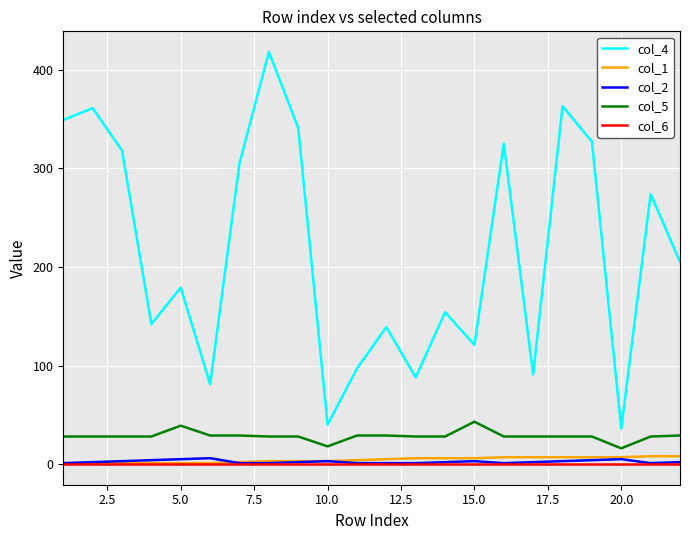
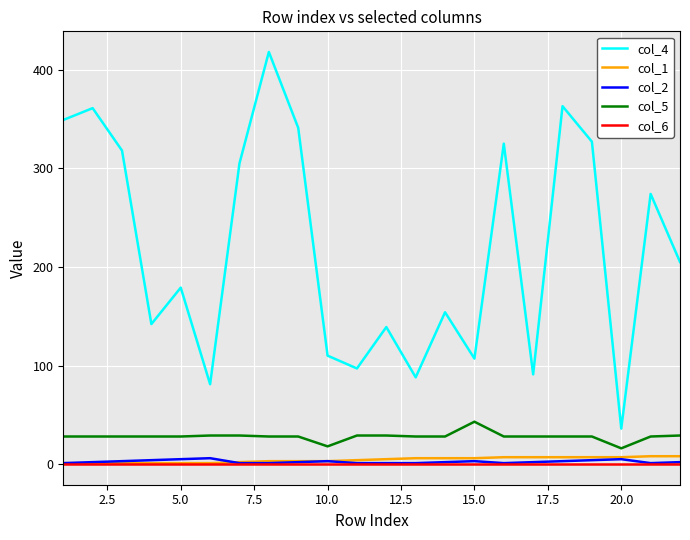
  {
    "col_4": {
      "5.0": 180,
-     "10.0": 40,
-     "15.0": 120,
+     "10.0": 110,
+     "15.0": 110,
      "20.0": 40
    },
    "col_1": {
      "15.0": 10
    },
    "col_2": {
      "5.0": 10,
      "15.0": 0
    },
    "col_5": {
-     "5.0": 40,
+     "5.0": 30,
      "10.0": 20,
      "15.0": 40,
      "20.0": 20
    },
    "col_6": {
      "10.0": 0,
      "15.0": 0,
      "20.0": 0
    }
  }
